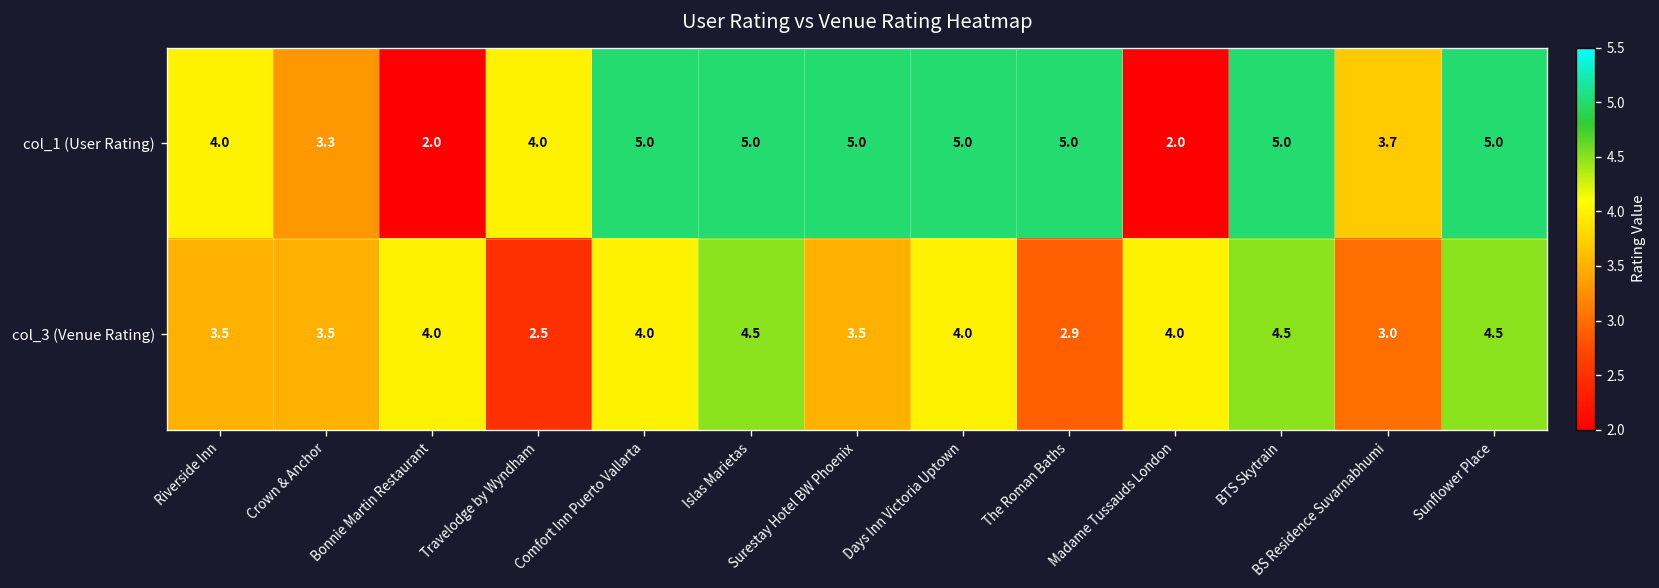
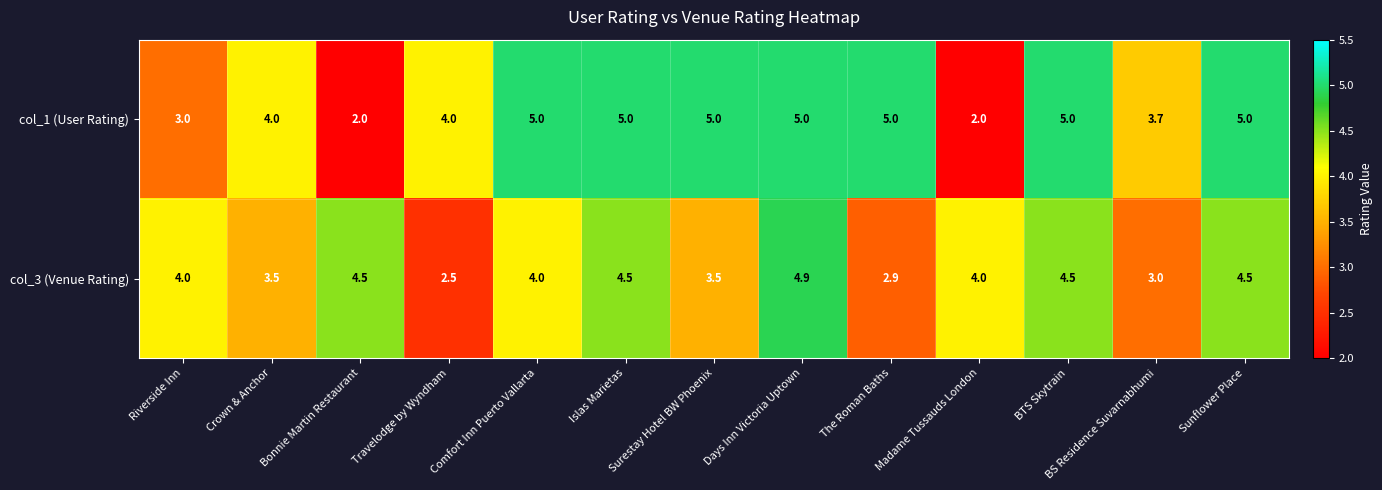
  {
    "col_1 (User Rating)": {
-     "Riverside Inn": 4.0,
-     "Crown & Anchor": 3.3,
+     "Riverside Inn": 3.0,
+     "Crown & Anchor": 4.0,
      "Bonnie Martin Restaurant": 2.0,
      "Travelodge by Wyndham": 4.0,
      "Comfort Inn Puerto Vallarta": 5.0,
      "Islas Marietas": 5.0,
      "Surestay Hotel BW Phoenix": 5.0,
      "Days Inn Victoria Uptown": 5.0,
      "The Roman Baths": 5.0,
      "Madame Tussauds London": 2.0,
      "BTS Skytrain": 5.0,
      "BS Residence Suvarnabhumi": 3.7,
      "Sunflower Place": 5.0
    },
    "col_3 (Venue Rating)": {
-     "Riverside Inn": 3.5,
+     "Riverside Inn": 4.0,
      "Crown & Anchor": 3.5,
-     "Bonnie Martin Restaurant": 4.0,
+     "Bonnie Martin Restaurant": 4.5,
      "Travelodge by Wyndham": 2.5,
      "Comfort Inn Puerto Vallarta": 4.0,
      "Islas Marietas": 4.5,
      "Surestay Hotel BW Phoenix": 3.5,
-     "Days Inn Victoria Uptown": 4.0,
+     "Days Inn Victoria Uptown": 4.9,
      "The Roman Baths": 2.9,
      "Madame Tussauds London": 4.0,
      "BTS Skytrain": 4.5,
      "BS Residence Suvarnabhumi": 3.0,
      "Sunflower Place": 4.5
    }
  }
